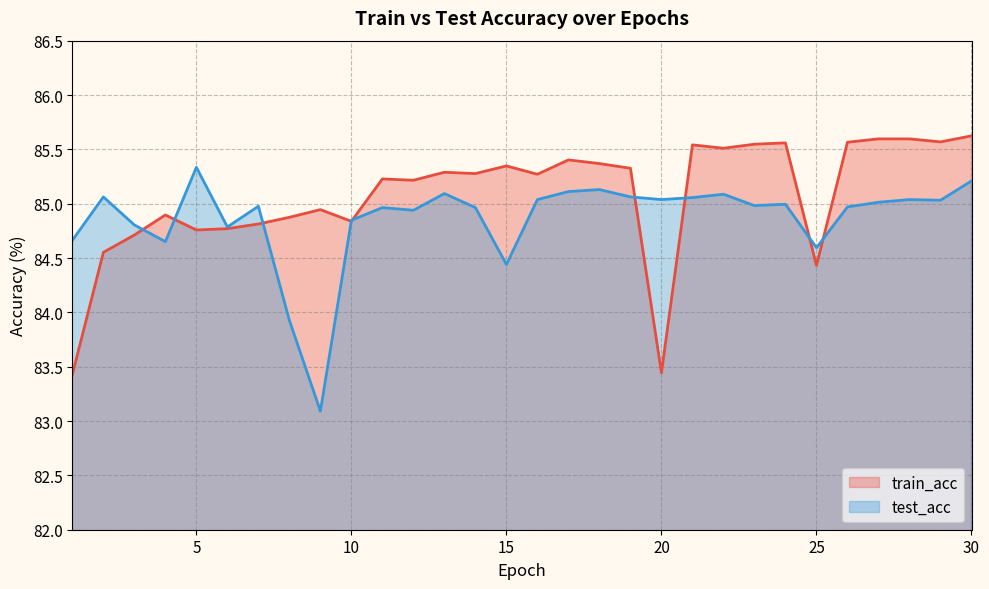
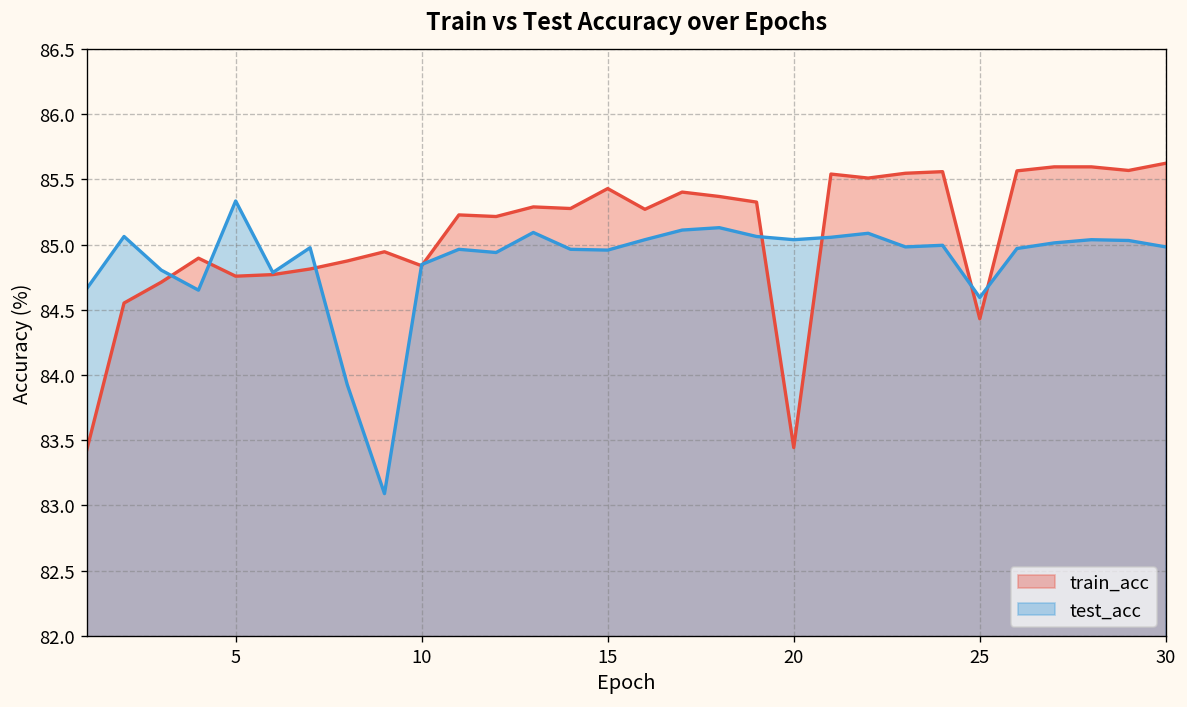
  {
    "train_acc": {
      "5": 84.76,
-     "15": 85.35,
+     "15": 85.43,
      "20": 83.44,
      "25": 84.43,
      "30": 85.62
    },
    "test_acc": {
      "5": 85.33,
-     "15": 84.44,
+     "15": 84.96,
      "20": 85.04,
      "25": 84.59,
-     "30": 85.21
+     "30": 84.98
    }
  }
